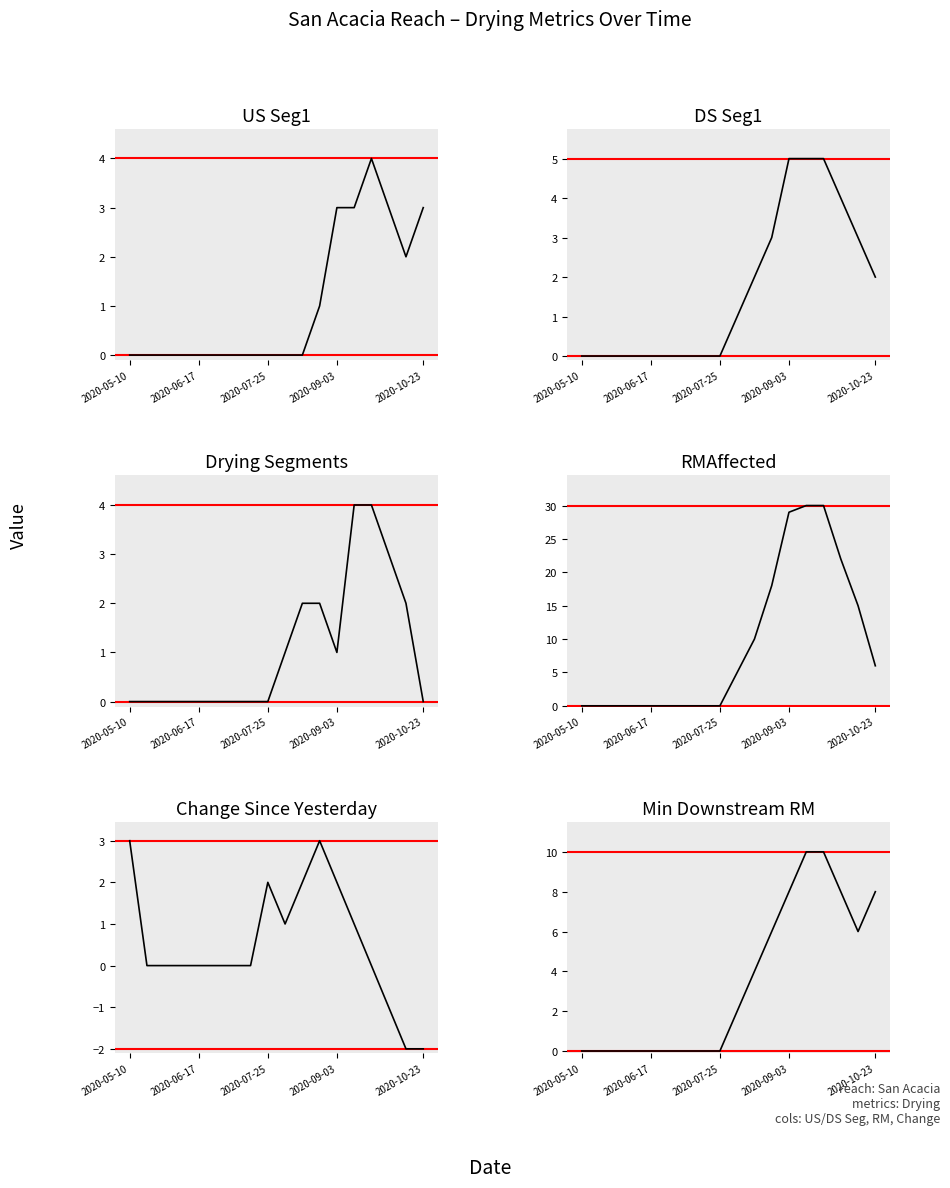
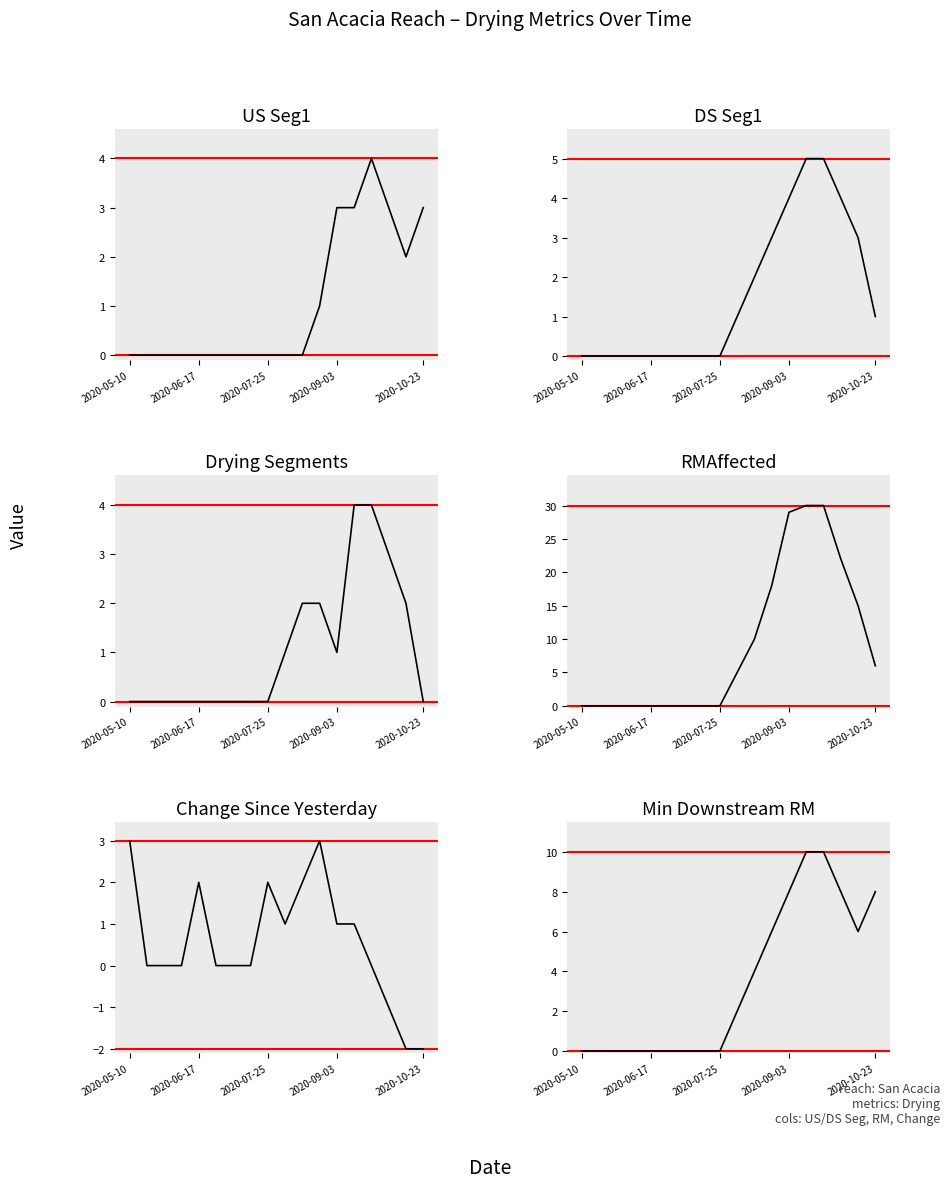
  {
    "US Seg1": {
      "2020-05-10": 0.0,
      "2020-06-17": 0.0,
      "2020-07-25": 0.0,
      "2020-09-03": 3.0,
      "2020-10-23": 3.0
    },
    "DS Seg1": {
      "2020-05-10": 0,
      "2020-06-17": 0,
      "2020-07-25": 0,
-     "2020-09-03": 5,
-     "2020-10-23": 2
+     "2020-09-03": 4,
+     "2020-10-23": 1
    },
    "Drying Segments": {
      "2020-05-10": 0.0,
      "2020-06-17": 0.0,
      "2020-07-25": 0.0,
      "2020-09-03": 1.0,
      "2020-10-23": 0.0
    },
    "RMAffected": {
      "2020-05-10": 0,
      "2020-06-17": 0,
      "2020-07-25": 0,
      "2020-09-03": 29,
      "2020-10-23": 6
    },
    "Change Since Yesterday": {
      "2020-05-10": 3,
-     "2020-06-17": 0,
+     "2020-06-17": 2,
      "2020-07-25": 2,
-     "2020-09-03": 2,
+     "2020-09-03": 1,
      "2020-10-23": -2
    },
    "Min Downstream RM": {
      "2020-05-10": 0.0,
      "2020-06-17": 0.0,
      "2020-07-25": 0.0,
      "2020-09-03": 8.0,
      "2020-10-23": 8.0
    }
  }
